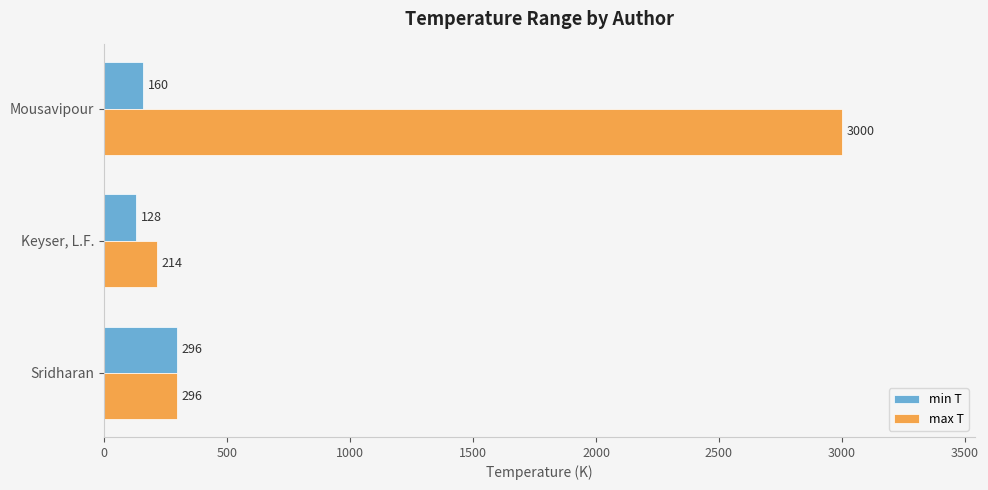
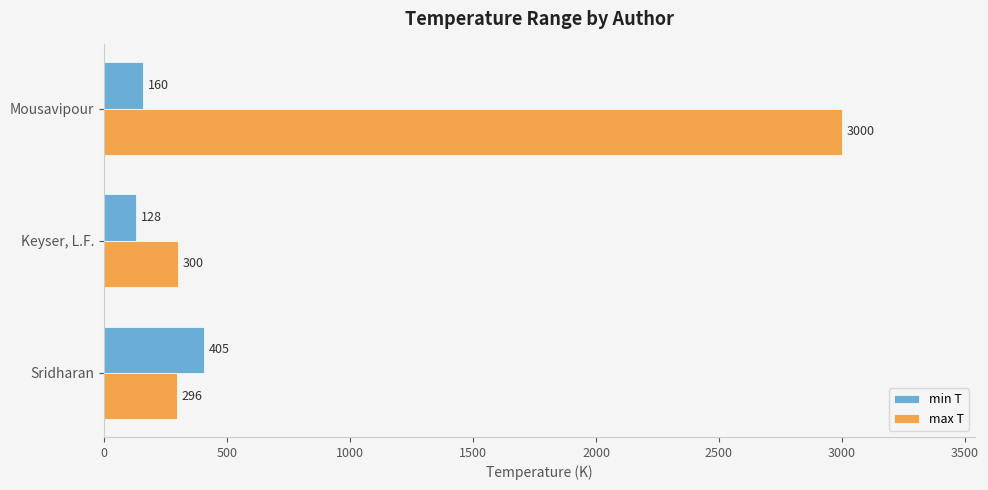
  {
    "min T": {
      "Mousavipour": 160,
      "Keyser, L.F.": 128,
-     "Sridharan": 296
+     "Sridharan": 405
    },
    "max T": {
      "Mousavipour": 3000,
-     "Keyser, L.F.": 214,
+     "Keyser, L.F.": 300,
      "Sridharan": 296
    }
  }
